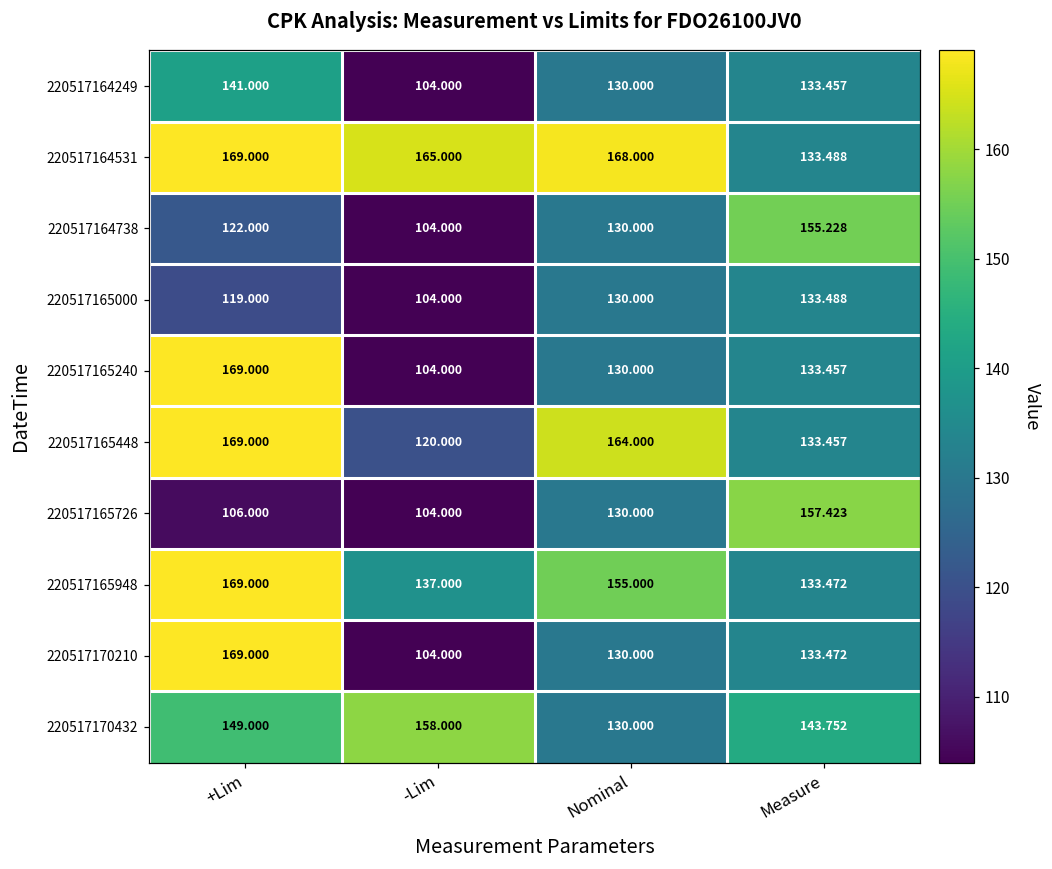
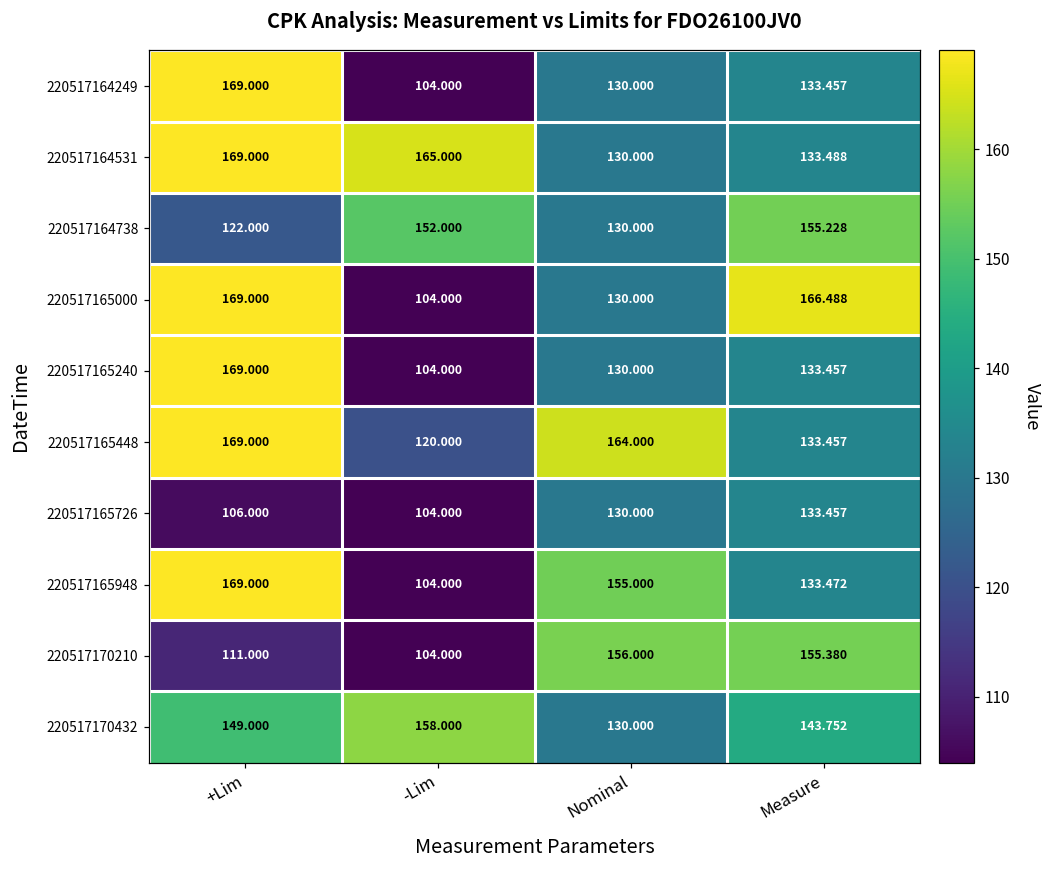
  {
    "220517164249": {
-     "+Lim": 141.000,
+     "+Lim": 169.000,
      "-Lim": 104.000,
      "Nominal": 130.000,
      "Measure": 133.457
    },
    "220517164531": {
      "+Lim": 169.000,
      "-Lim": 165.000,
-     "Nominal": 168.000,
+     "Nominal": 130.000,
      "Measure": 133.488
    },
    "220517164738": {
      "+Lim": 122.000,
-     "-Lim": 104.000,
+     "-Lim": 152.000,
      "Nominal": 130.000,
      "Measure": 155.228
    },
    "220517165000": {
-     "+Lim": 119.000,
+     "+Lim": 169.000,
      "-Lim": 104.000,
      "Nominal": 130.000,
-     "Measure": 133.488
+     "Measure": 166.488
    },
    "220517165240": {
      "+Lim": 169.000,
      "-Lim": 104.000,
      "Nominal": 130.000,
      "Measure": 133.457
    },
    "220517165448": {
      "+Lim": 169.000,
      "-Lim": 120.000,
      "Nominal": 164.000,
      "Measure": 133.457
    },
    "220517165726": {
      "+Lim": 106.000,
      "-Lim": 104.000,
      "Nominal": 130.000,
-     "Measure": 157.423
+     "Measure": 133.457
    },
    "220517165948": {
      "+Lim": 169.000,
-     "-Lim": 137.000,
+     "-Lim": 104.000,
      "Nominal": 155.000,
      "Measure": 133.472
    },
    "220517170210": {
-     "+Lim": 169.000,
+     "+Lim": 111.000,
      "-Lim": 104.000,
-     "Nominal": 130.000,
-     "Measure": 133.472
+     "Nominal": 156.000,
+     "Measure": 155.380
    },
    "220517170432": {
      "+Lim": 149.000,
      "-Lim": 158.000,
      "Nominal": 130.000,
      "Measure": 143.752
    }
  }
